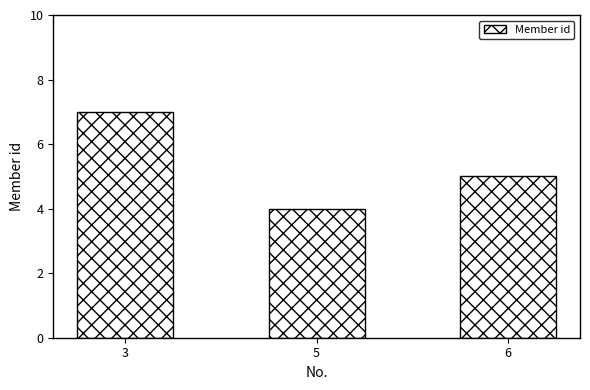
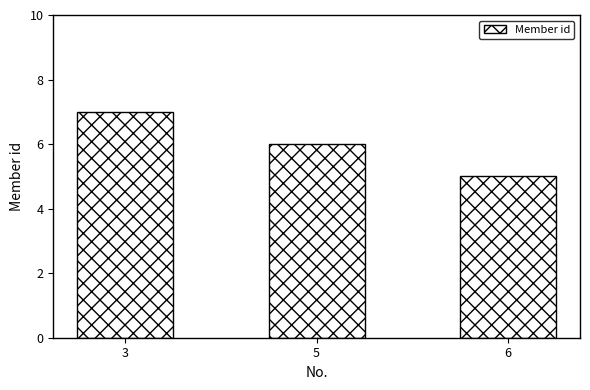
  {
    "3": 7,
-   "5": 4,
+   "5": 6,
    "6": 5
  }
